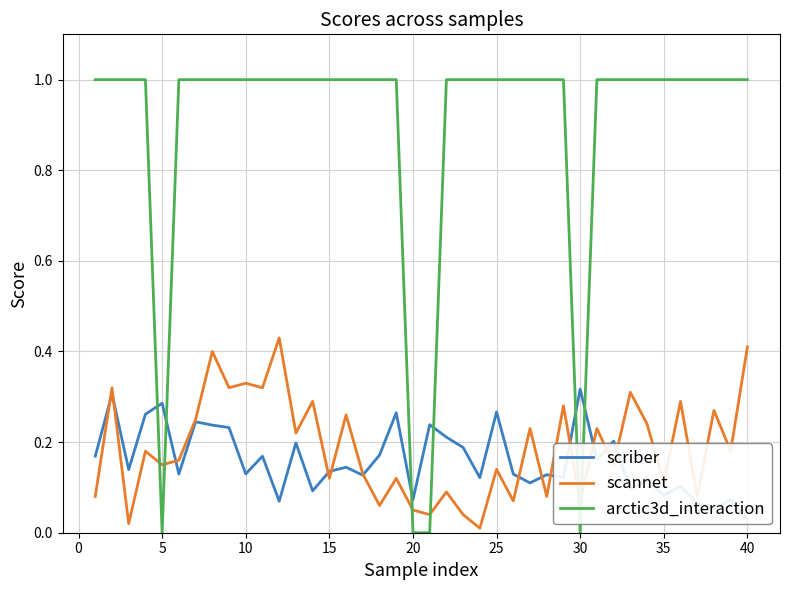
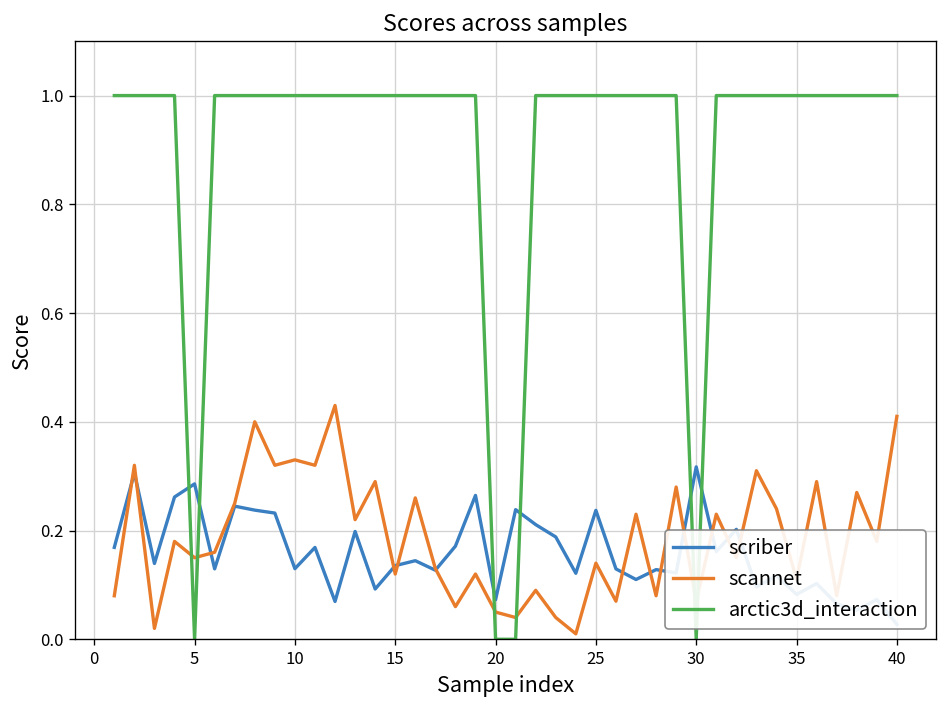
  {
    "scriber": {
      "5": 0.29,
      "10": 0.13,
      "15": 0.14,
      "20": 0.07,
-     "25": 0.27,
+     "25": 0.24,
      "30": 0.32
    },
    "scannet": {
      "5": 0.15,
      "10": 0.33,
      "15": 0.12,
      "20": 0.05,
      "25": 0.14,
      "40": 0.41
    },
    "arctic3d_interaction": {
      "5": 0.00,
      "10": 1.00,
      "15": 1.00,
      "20": 0.00,
      "25": 1.00,
      "30": 0.00,
      "35": 1.00,
      "40": 1.00
    }
  }
